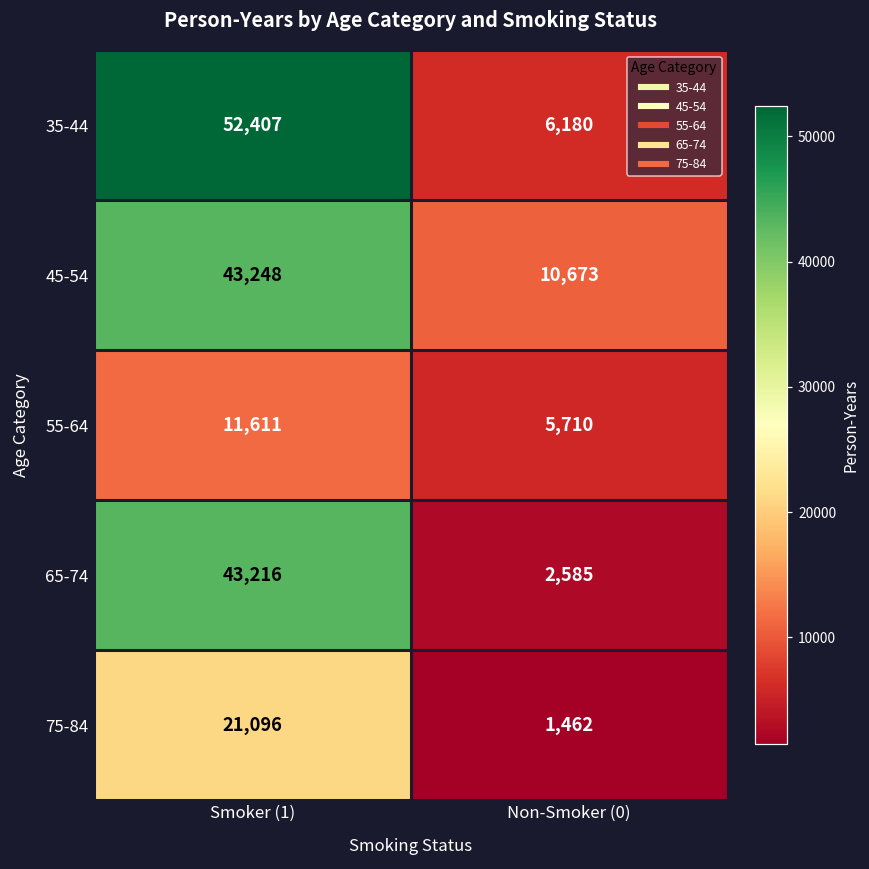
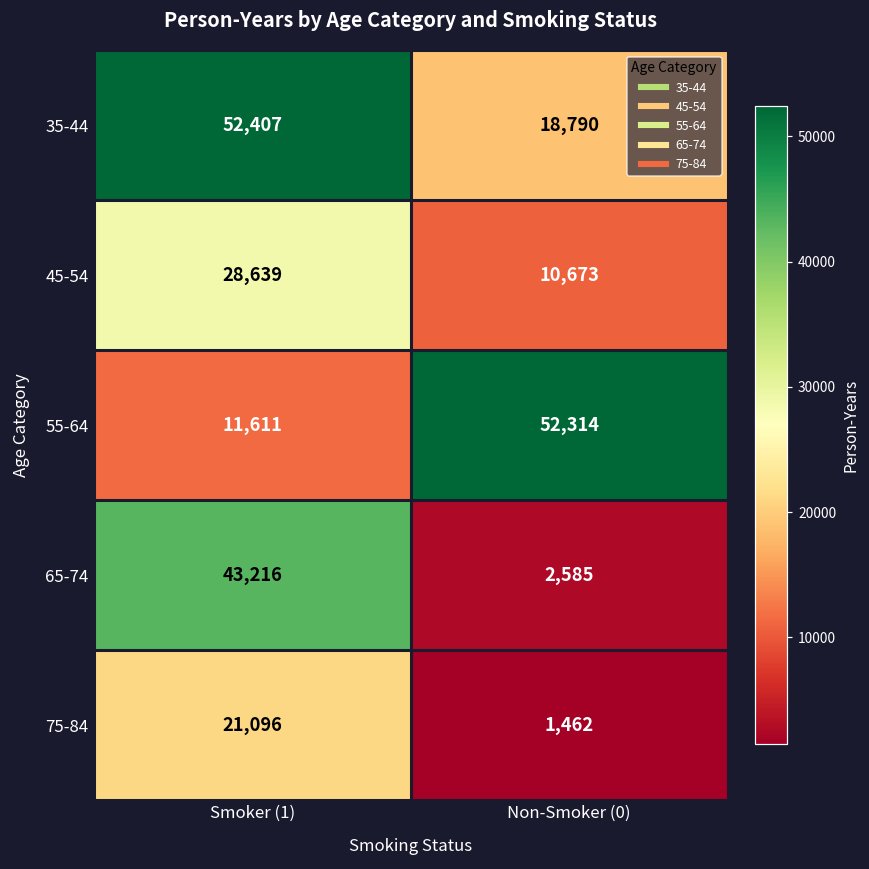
  {
    "35-44": {
      "Smoker (1)": "52,407",
-     "Non-Smoker (0)": "6,180"
+     "Non-Smoker (0)": "18,790"
    },
    "45-54": {
-     "Smoker (1)": "43,248",
+     "Smoker (1)": "28,639",
      "Non-Smoker (0)": "10,673"
    },
    "55-64": {
      "Smoker (1)": "11,611",
-     "Non-Smoker (0)": "5,710"
+     "Non-Smoker (0)": "52,314"
    },
    "65-74": {
      "Smoker (1)": "43,216",
      "Non-Smoker (0)": "2,585"
    },
    "75-84": {
      "Smoker (1)": "21,096",
      "Non-Smoker (0)": "1,462"
    }
  }
